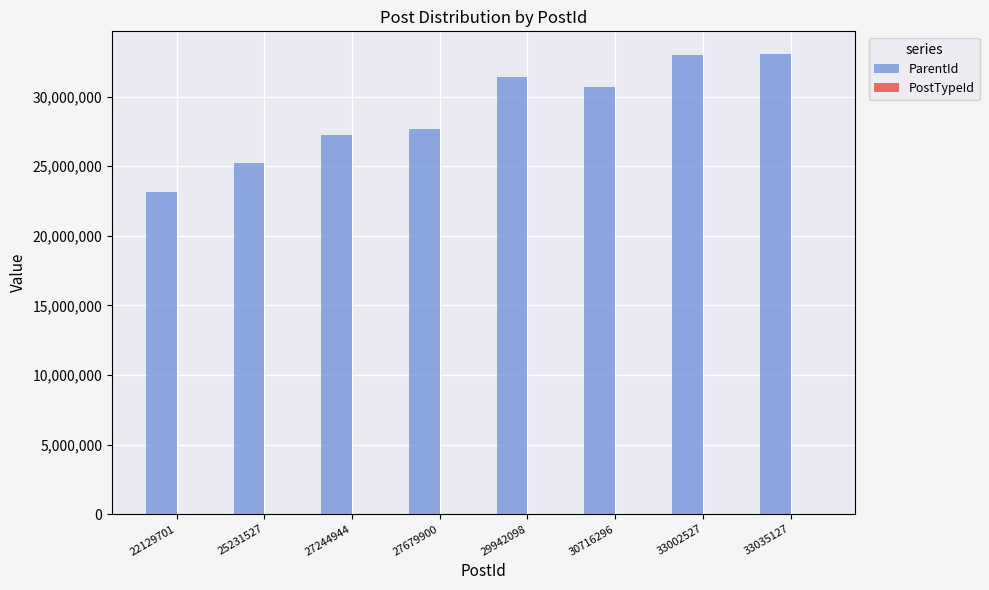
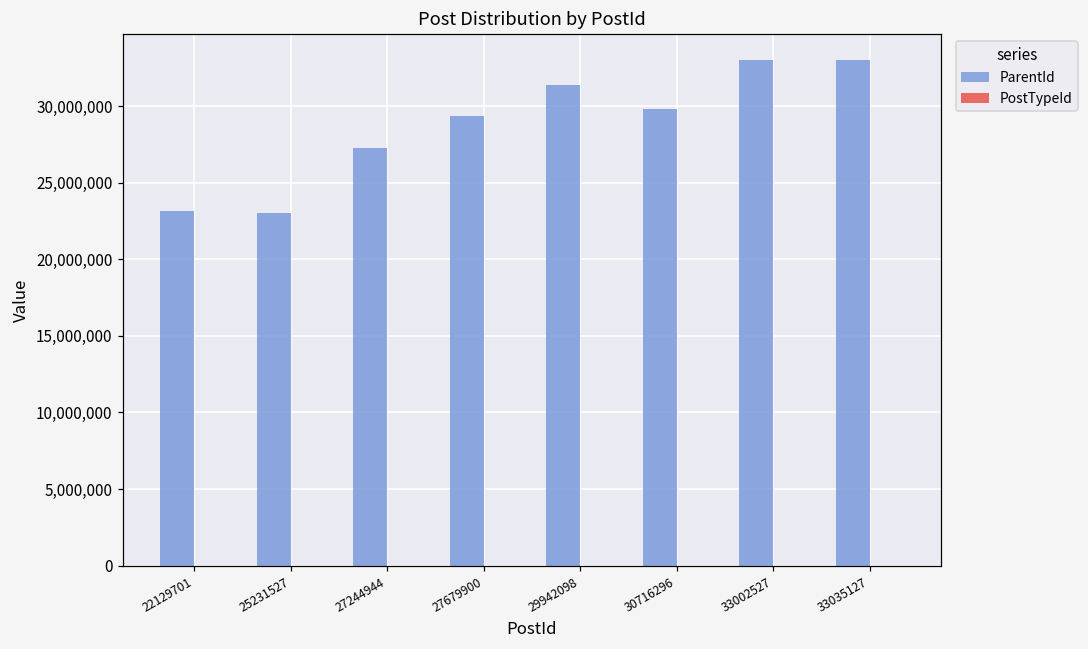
  {
    "ParentId": {
      "22129701": "23,200,000",
-     "25231527": "25,200,000",
+     "25231527": "23,100,000",
      "27244944": "27,200,000",
-     "27679900": "27,700,000",
+     "27679900": "29,400,000",
      "29942098": "31,400,000",
-     "30716296": "30,700,000",
+     "30716296": "29,800,000",
      "33002527": "33,000,000",
      "33035127": "33,000,000"
    }
  }
